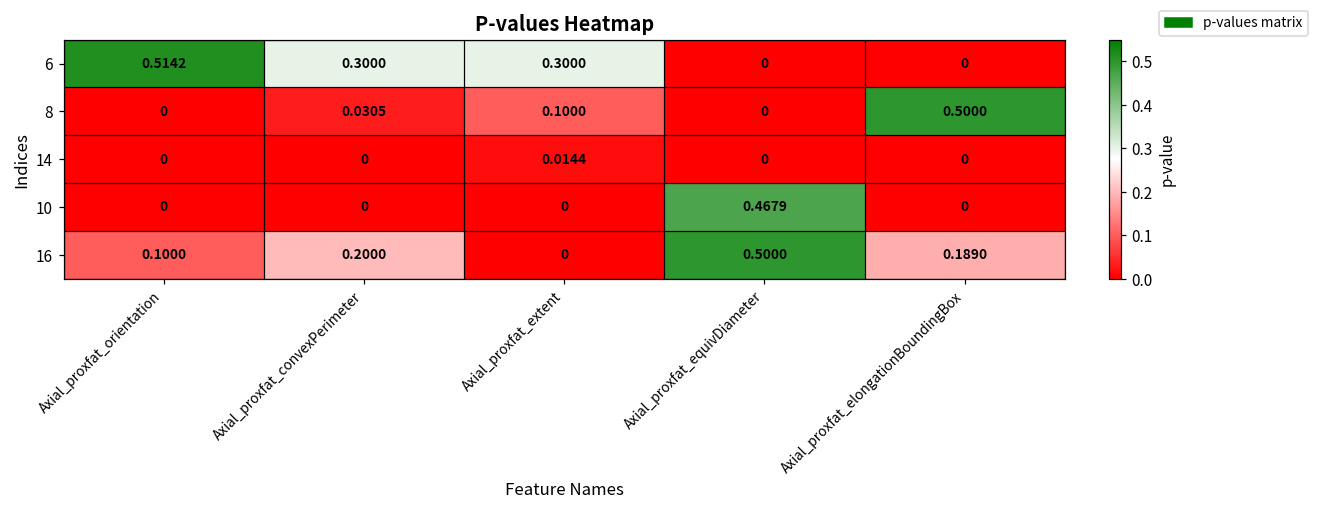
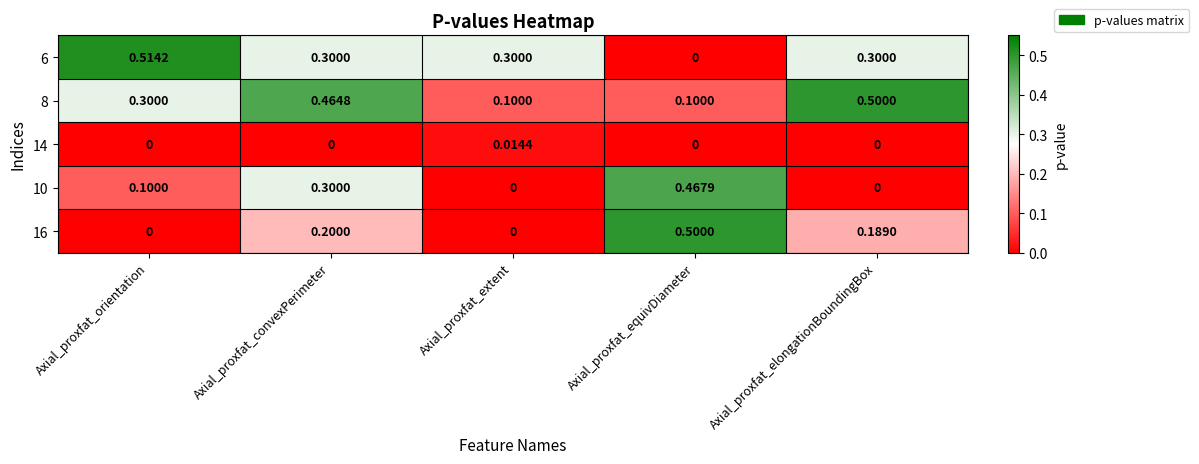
  {
    "6": {
      "Axial_proxfat_orientation": 0.5142,
      "Axial_proxfat_convexPerimeter": 0.3000,
      "Axial_proxfat_extent": 0.3000,
      "Axial_proxfat_equivDiameter": 0,
-     "Axial_proxfat_elongationBoundingBox": 0
+     "Axial_proxfat_elongationBoundingBox": 0.3000
    },
    "8": {
-     "Axial_proxfat_orientation": 0,
-     "Axial_proxfat_convexPerimeter": 0.0305,
+     "Axial_proxfat_orientation": 0.3000,
+     "Axial_proxfat_convexPerimeter": 0.4648,
      "Axial_proxfat_extent": 0.1000,
-     "Axial_proxfat_equivDiameter": 0,
+     "Axial_proxfat_equivDiameter": 0.1000,
      "Axial_proxfat_elongationBoundingBox": 0.5000
    },
    "14": {
      "Axial_proxfat_orientation": 0,
      "Axial_proxfat_convexPerimeter": 0,
      "Axial_proxfat_extent": 0.0144,
      "Axial_proxfat_equivDiameter": 0,
      "Axial_proxfat_elongationBoundingBox": 0
    },
    "10": {
-     "Axial_proxfat_orientation": 0,
-     "Axial_proxfat_convexPerimeter": 0,
+     "Axial_proxfat_orientation": 0.1000,
+     "Axial_proxfat_convexPerimeter": 0.3000,
      "Axial_proxfat_extent": 0,
      "Axial_proxfat_equivDiameter": 0.4679,
      "Axial_proxfat_elongationBoundingBox": 0
    },
    "16": {
-     "Axial_proxfat_orientation": 0.1000,
+     "Axial_proxfat_orientation": 0,
      "Axial_proxfat_convexPerimeter": 0.2000,
      "Axial_proxfat_extent": 0,
      "Axial_proxfat_equivDiameter": 0.5000,
      "Axial_proxfat_elongationBoundingBox": 0.1890
    }
  }
